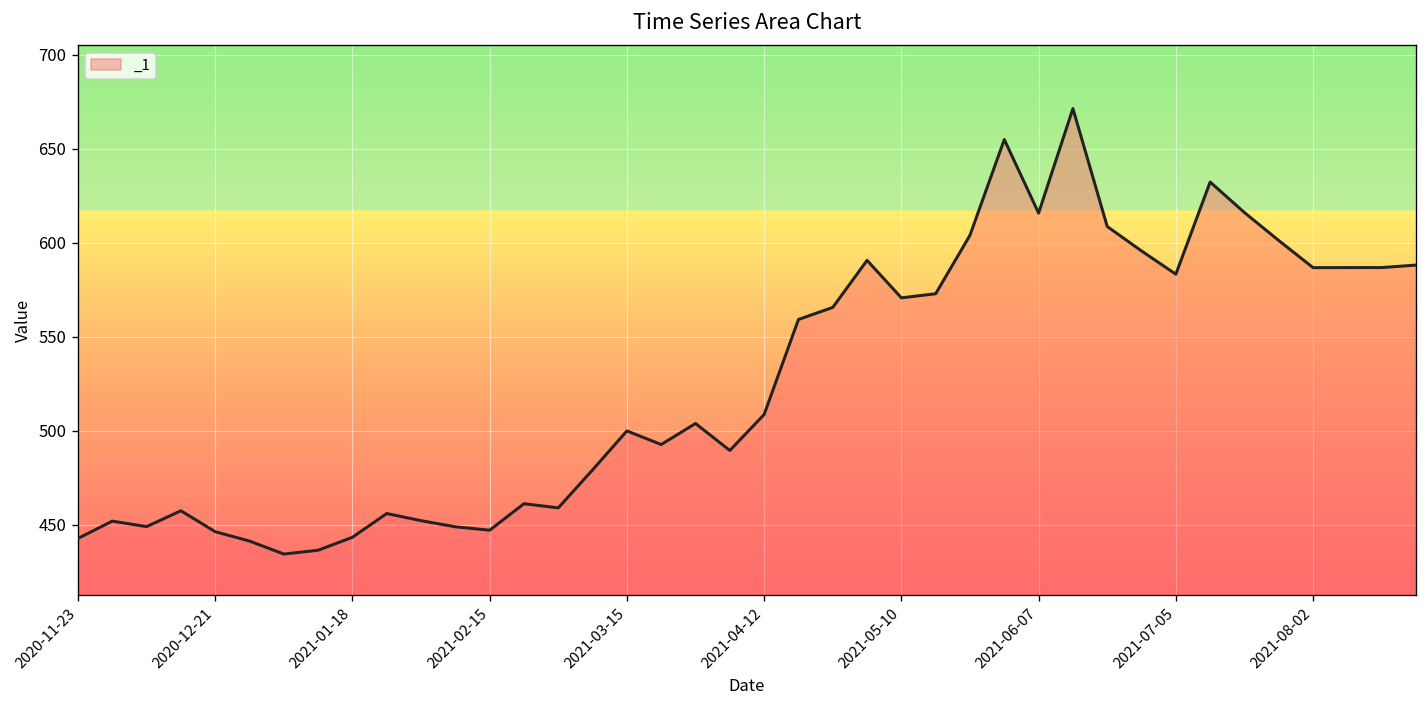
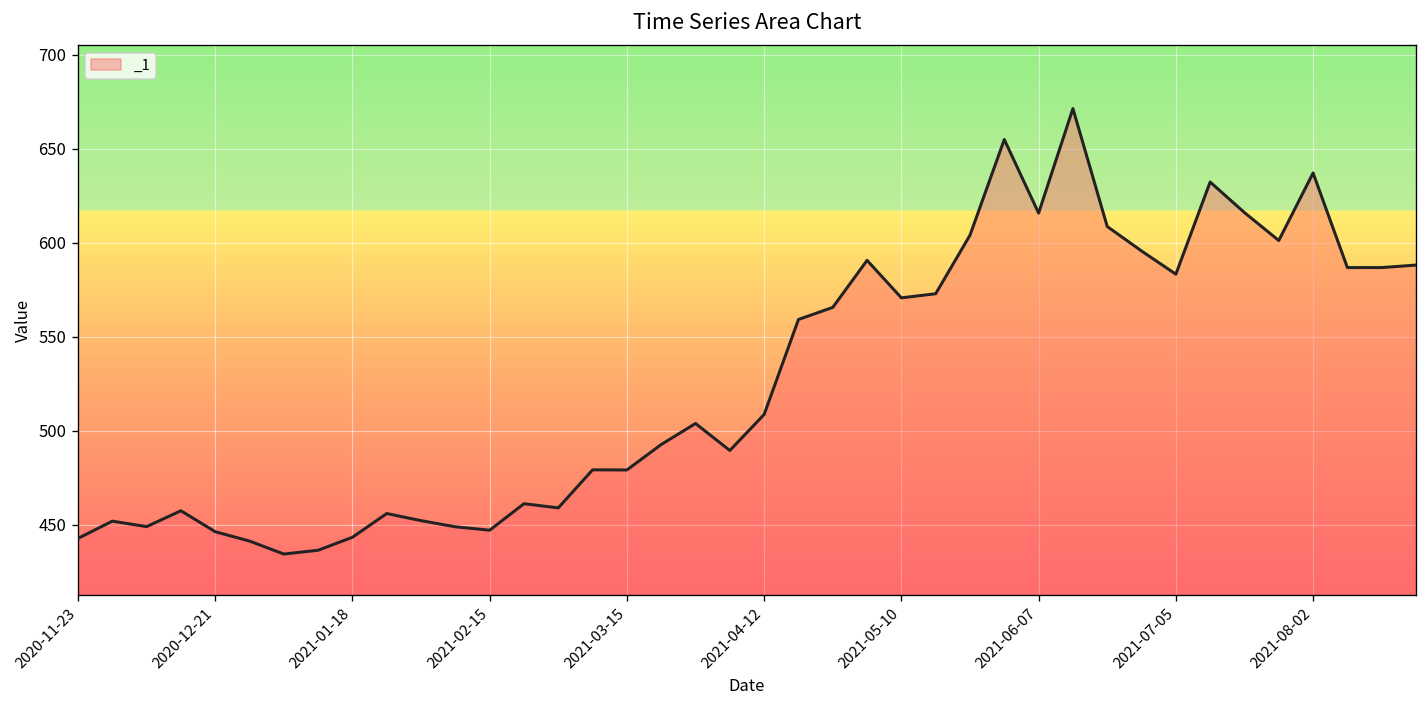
  {
    "2020-11-23": 443,
    "2020-12-21": 446,
    "2021-01-18": 443,
    "2021-02-15": 447,
-   "2021-03-15": 500,
+   "2021-03-15": 479,
    "2021-04-12": 509,
    "2021-05-10": 571,
    "2021-06-07": 616,
    "2021-07-05": 583,
-   "2021-08-02": 587
+   "2021-08-02": 637
  }
